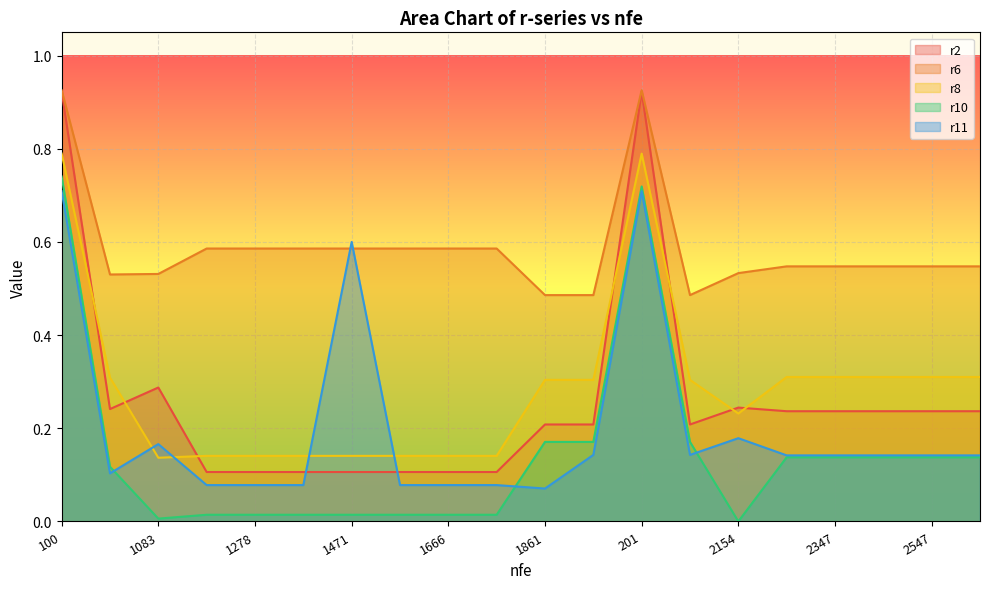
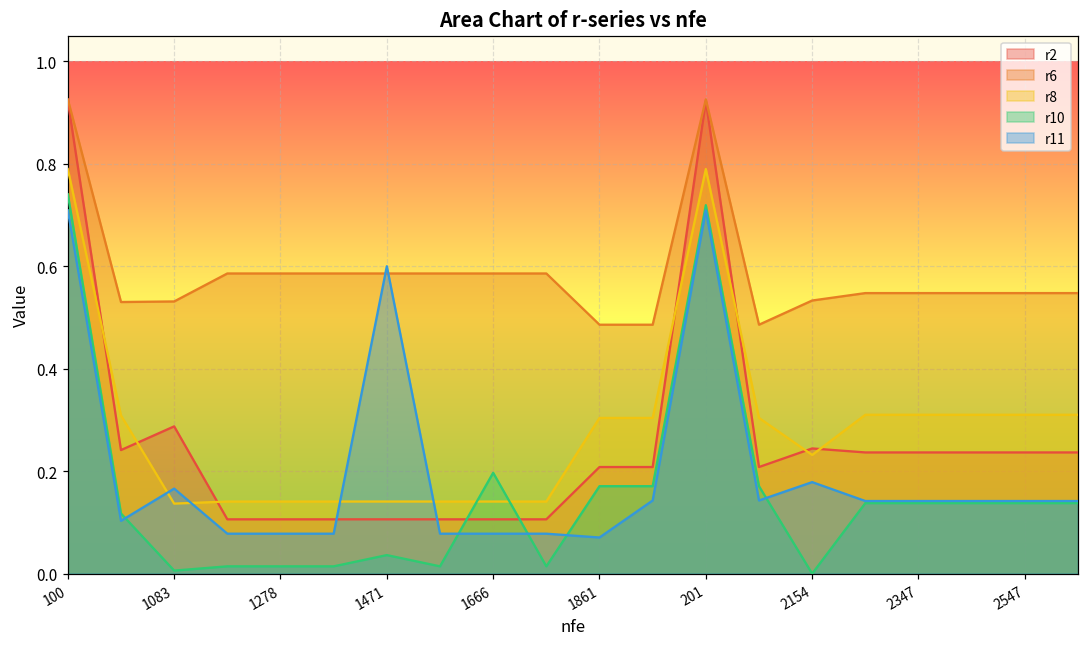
  {
    "r10": {
      "100": 0.74,
      "1083": 0.01,
      "1278": 0.01,
-     "1471": 0.01,
-     "1666": 0.01,
+     "1471": 0.04,
+     "1666": 0.20,
      "1861": 0.17,
      "201": 0.72,
      "2154": 0.00
    },
    "r11": {
      "100": 0.71,
      "1083": 0.17,
      "1278": 0.08,
      "1471": 0.60,
      "1666": 0.08,
      "1861": 0.07,
      "201": 0.71,
      "2154": 0.18
    }
  }
